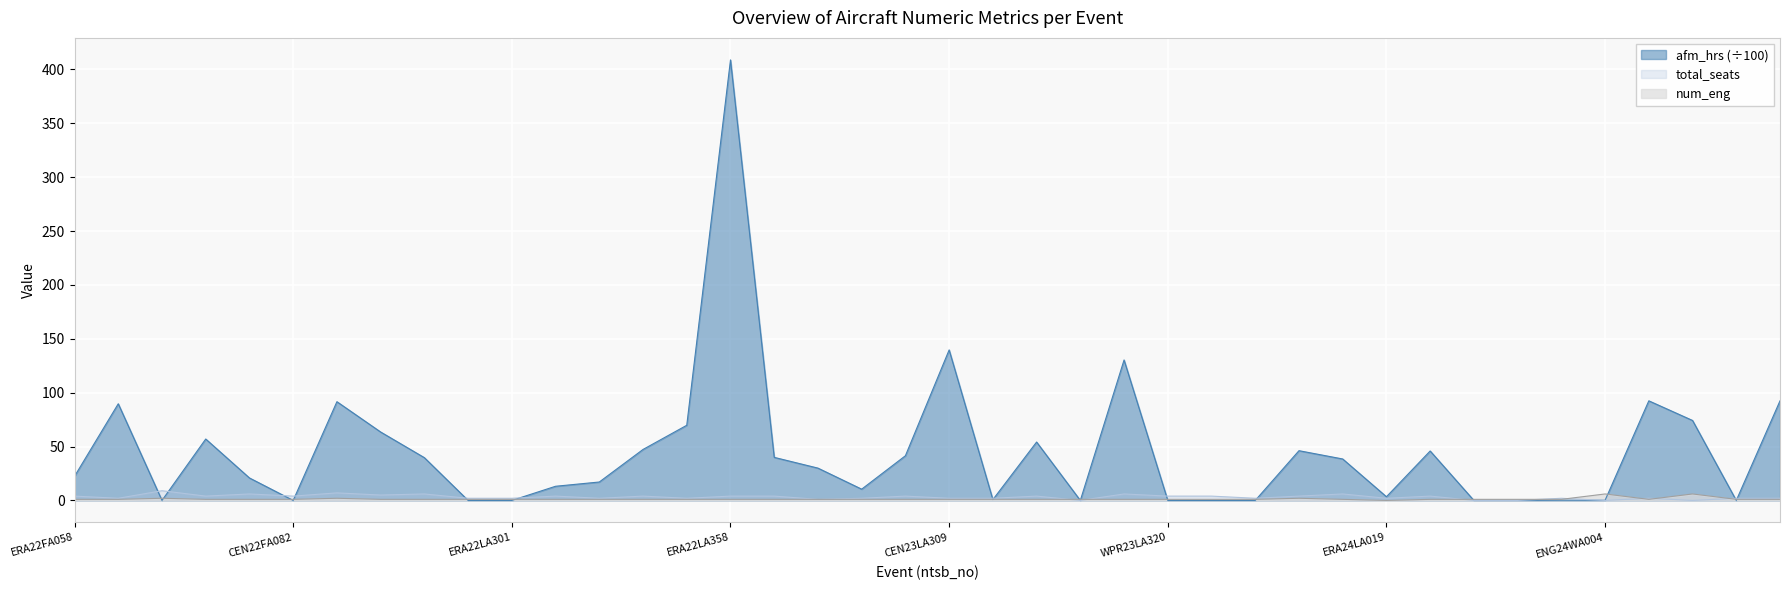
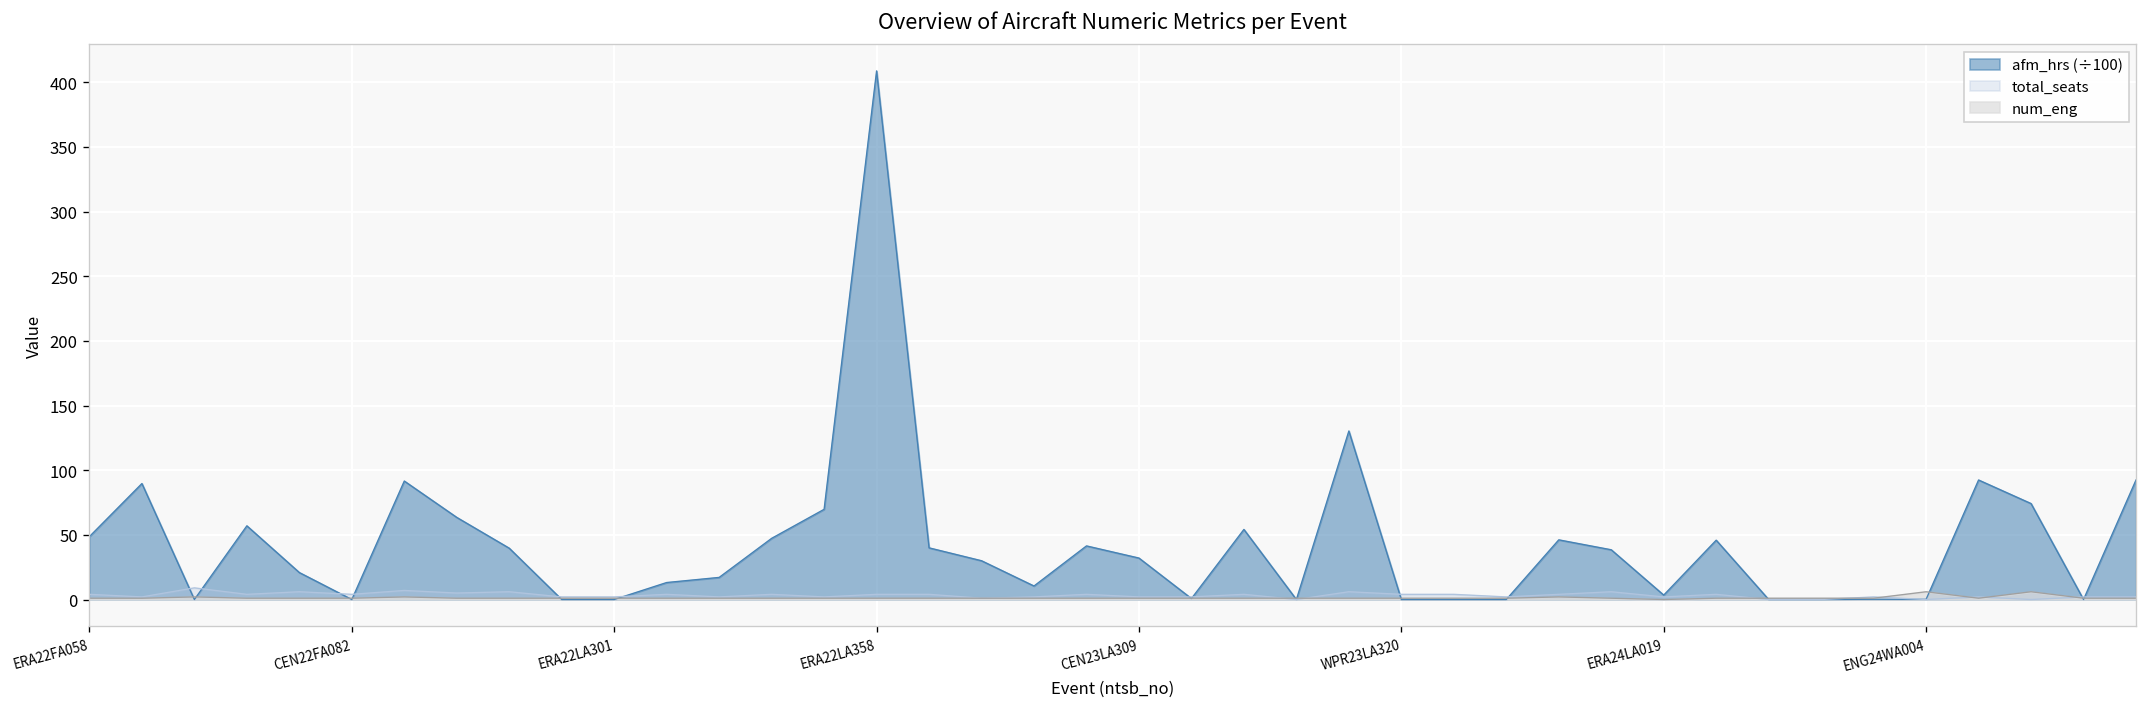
  {
    "afm_hrs (÷100)": {
-     "ERA22FA058": 22,
+     "ERA22FA058": 49,
      "ERA22LA358": 409,
-     "CEN23LA309": 140
+     "CEN23LA309": 32
    }
  }
